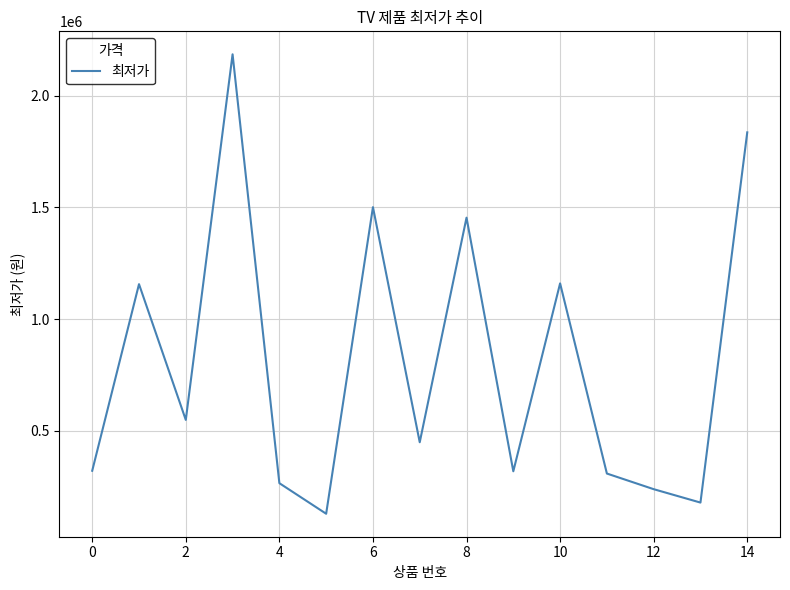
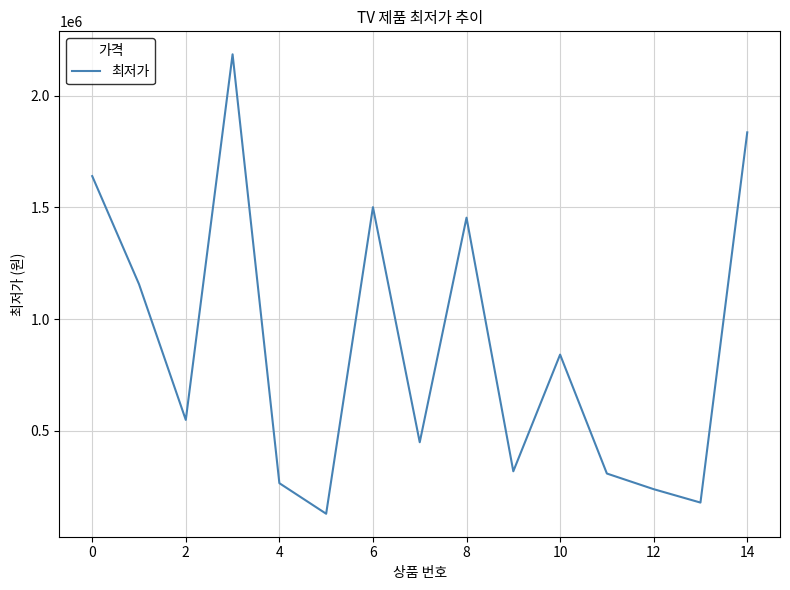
  {
-   "0": 320000,
+   "0": 1640000,
    "2": 550000,
    "4": 270000,
    "6": 1500000,
    "8": 1450000,
-   "10": 1160000,
+   "10": 840000,
    "12": 240000,
    "14": 1840000
  }
